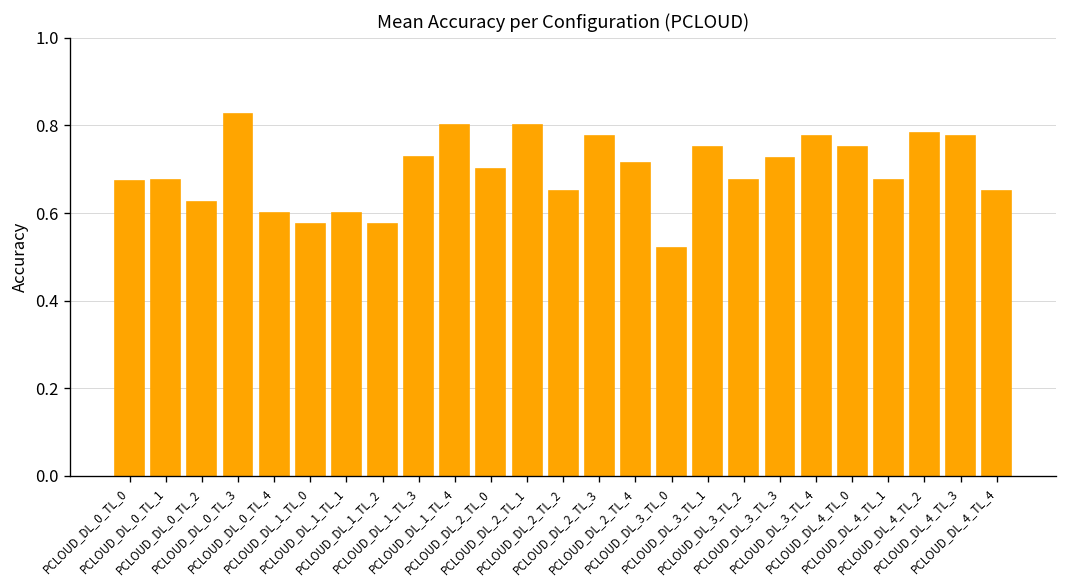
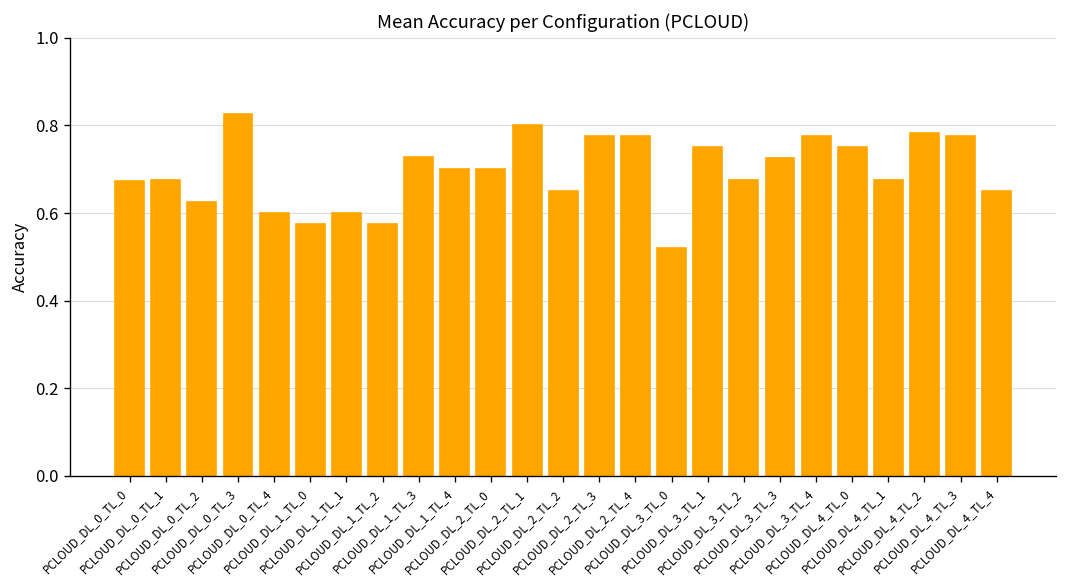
  {
    "PCLOUD_DL_0_TL_0": 0.67,
    "PCLOUD_DL_0_TL_1": 0.68,
    "PCLOUD_DL_0_TL_2": 0.63,
    "PCLOUD_DL_0_TL_3": 0.83,
    "PCLOUD_DL_0_TL_4": 0.60,
    "PCLOUD_DL_1_TL_0": 0.58,
    "PCLOUD_DL_1_TL_1": 0.60,
    "PCLOUD_DL_1_TL_2": 0.58,
    "PCLOUD_DL_1_TL_3": 0.73,
-   "PCLOUD_DL_1_TL_4": 0.8,
+   "PCLOUD_DL_1_TL_4": 0.7,
    "PCLOUD_DL_2_TL_0": 0.70,
    "PCLOUD_DL_2_TL_1": 0.80,
    "PCLOUD_DL_2_TL_2": 0.65,
    "PCLOUD_DL_2_TL_3": 0.78,
-   "PCLOUD_DL_2_TL_4": 0.71,
+   "PCLOUD_DL_2_TL_4": 0.78,
    "PCLOUD_DL_3_TL_0": 0.52,
    "PCLOUD_DL_3_TL_1": 0.75,
    "PCLOUD_DL_3_TL_2": 0.68,
    "PCLOUD_DL_3_TL_3": 0.73,
    "PCLOUD_DL_3_TL_4": 0.78,
    "PCLOUD_DL_4_TL_0": 0.75,
    "PCLOUD_DL_4_TL_1": 0.68,
    "PCLOUD_DL_4_TL_2": 0.78,
    "PCLOUD_DL_4_TL_3": 0.78,
    "PCLOUD_DL_4_TL_4": 0.65
  }
